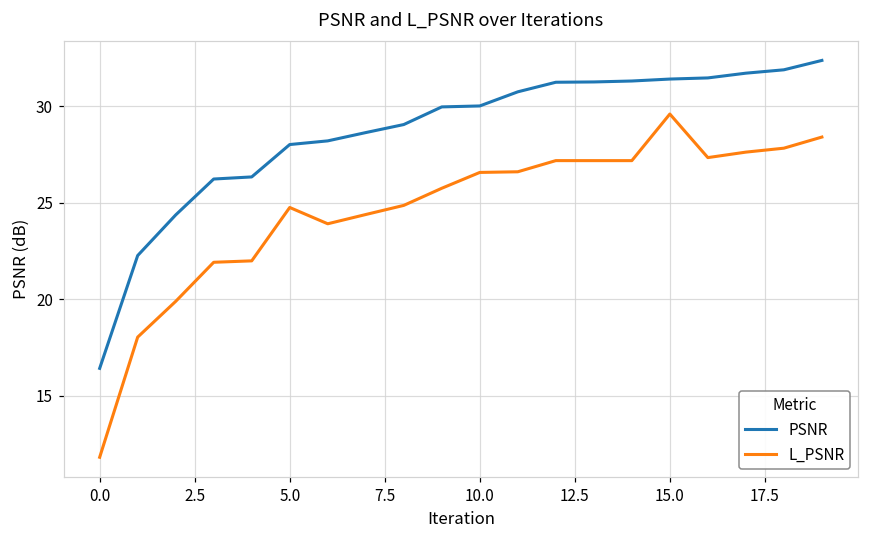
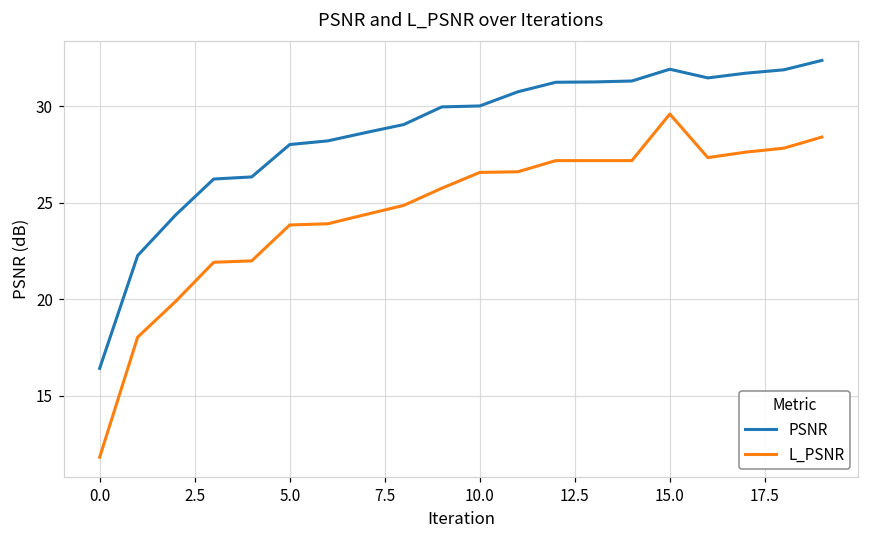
  {
    "PSNR": {
      "0.0": 16.4,
      "5.0": 28.0,
      "10.0": 30.0,
-     "15.0": 31.4
+     "15.0": 31.9
    },
    "L_PSNR": {
      "0.0": 11.8,
-     "5.0": 24.8,
+     "5.0": 23.9,
      "10.0": 26.6,
      "15.0": 29.6
    }
  }
